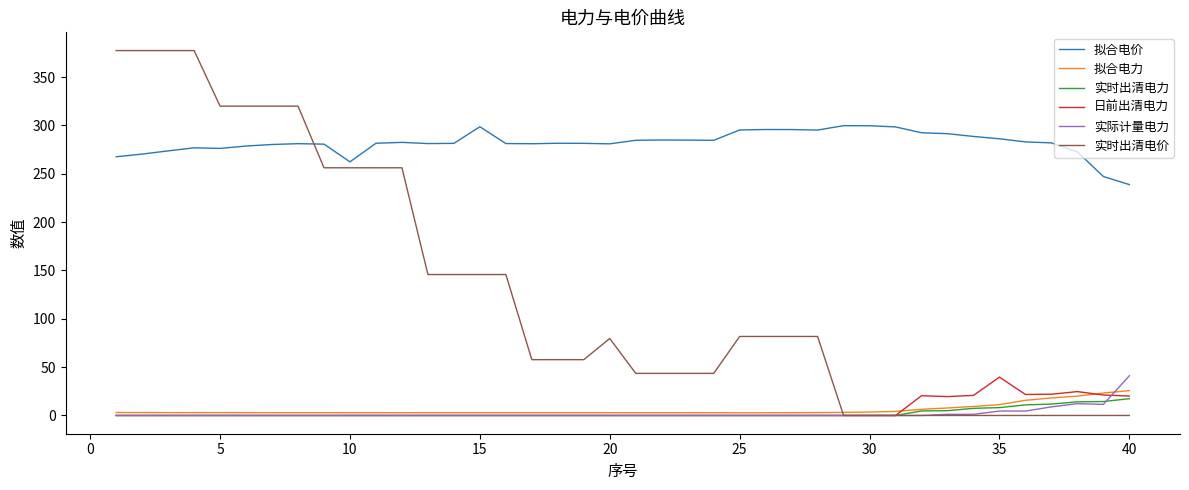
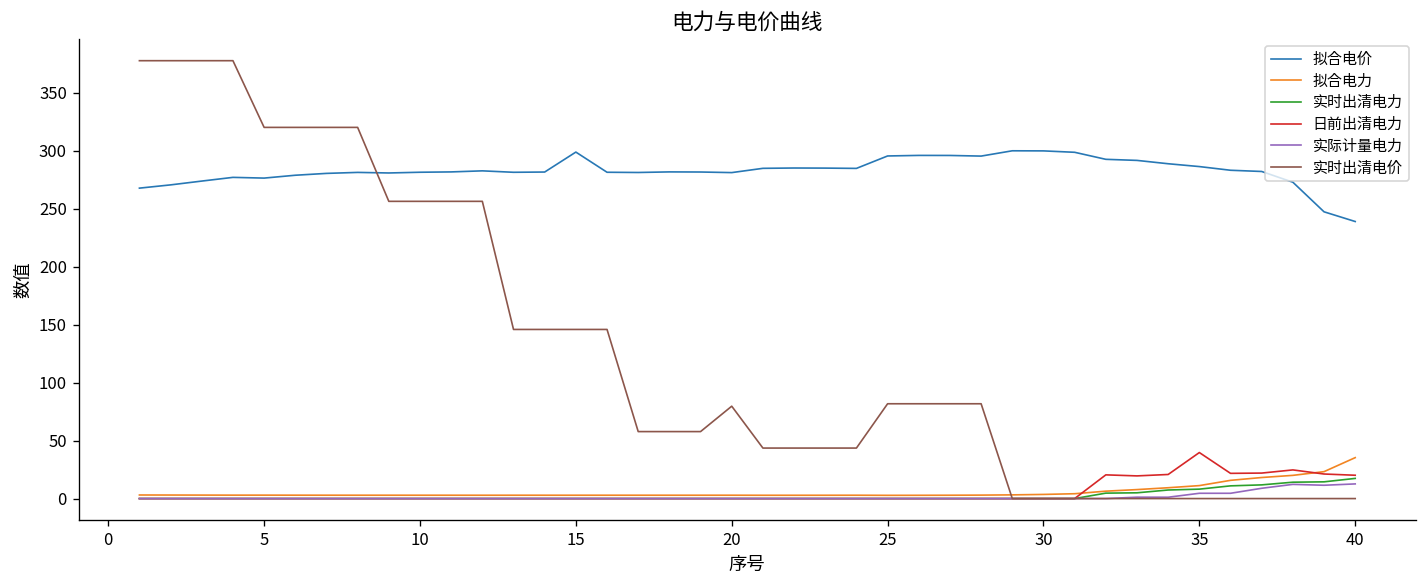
  {
    "拟合电价": {
      "5": 280,
-     "10": 260,
+     "10": 280,
      "15": 300,
      "20": 280,
      "25": 300,
      "30": 300,
      "35": 290,
      "40": 240
    },
    "拟合电力": {
      "5": 0,
      "10": 0,
      "15": 0,
      "20": 0,
      "25": 0,
      "30": 0,
      "35": 10,
-     "40": 30
+     "40": 40
    },
    "实时出清电力": {
      "35": 10,
      "40": 20
    },
    "日前出清电力": {
      "35": 40,
      "40": 20
    },
    "实际计量电力": {
      "35": 0,
-     "40": 40
+     "40": 10
    },
    "实时出清电价": {
      "5": 320,
      "10": 260,
      "15": 150,
      "20": 80,
      "25": 80,
      "35": 0,
      "40": 0
    }
  }
